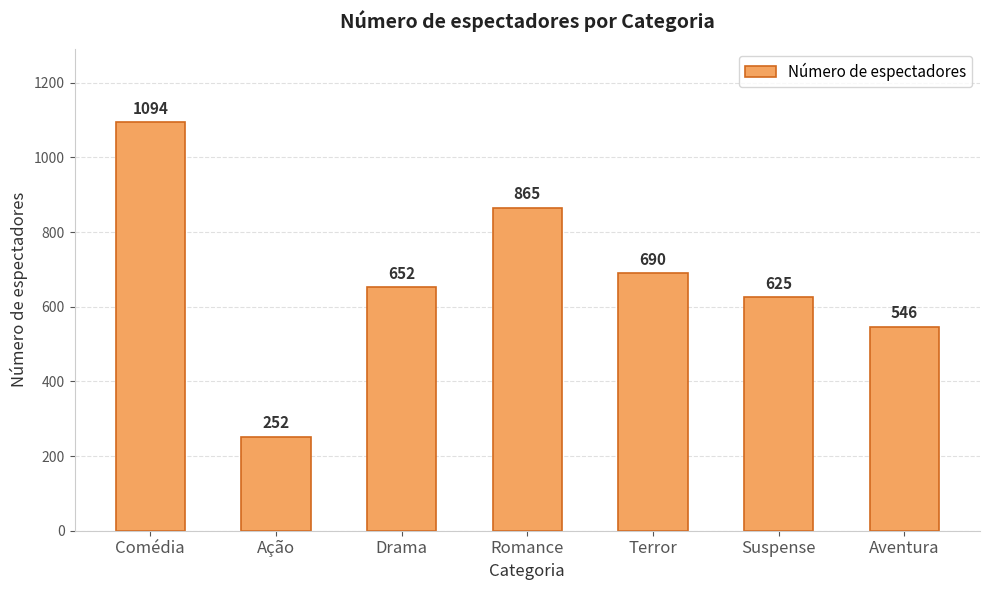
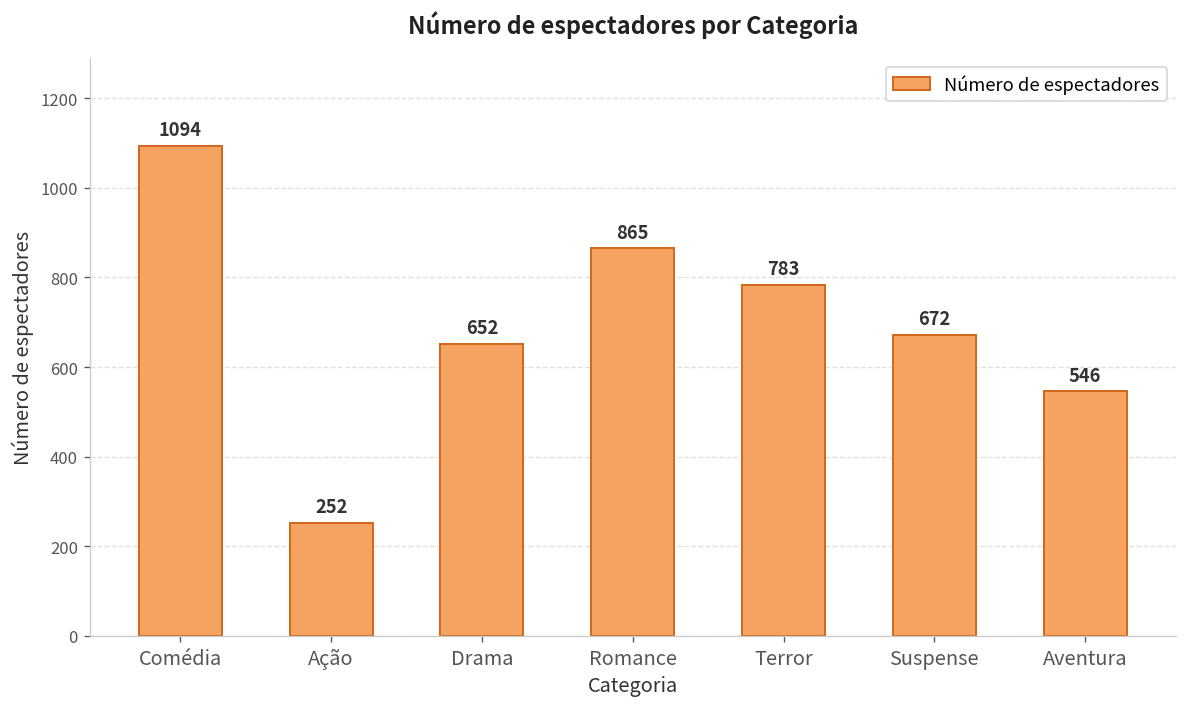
  {
    "Comédia": 1094,
    "Ação": 252,
    "Drama": 652,
    "Romance": 865,
-   "Terror": 690,
-   "Suspense": 625,
+   "Terror": 783,
+   "Suspense": 672,
    "Aventura": 546
  }
